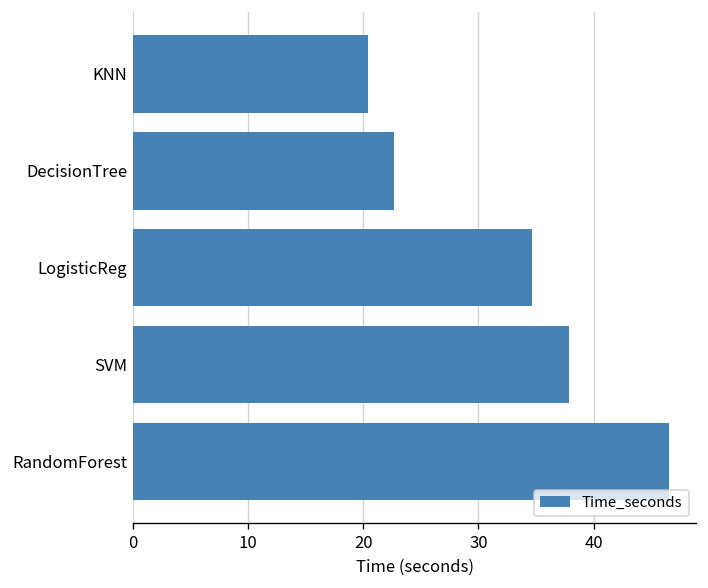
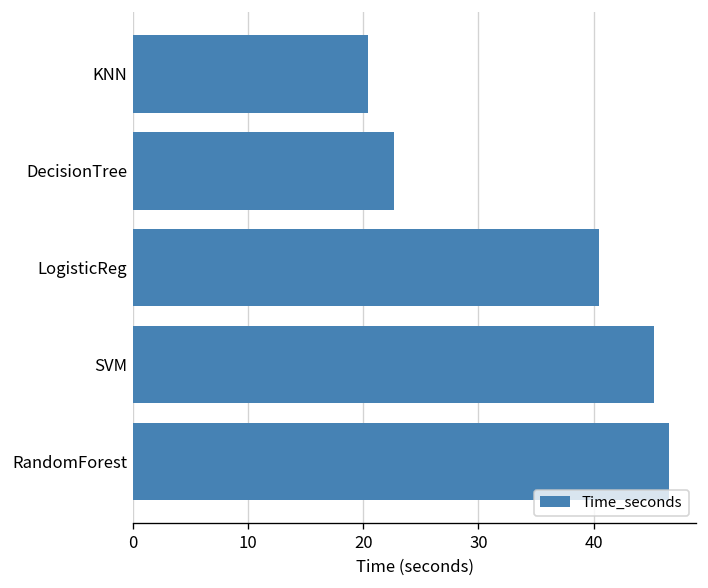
  {
    "KNN": 20,
    "DecisionTree": 23,
-   "LogisticReg": 35,
-   "SVM": 38,
+   "LogisticReg": 40,
+   "SVM": 45,
    "RandomForest": 47
  }
